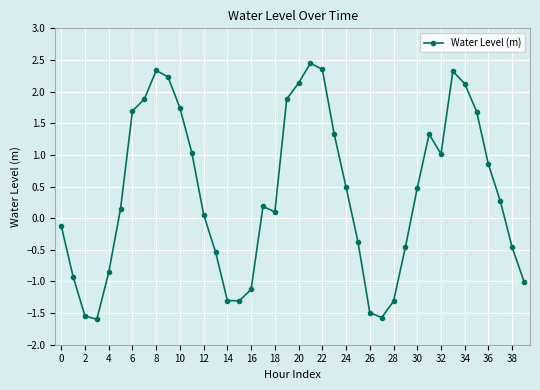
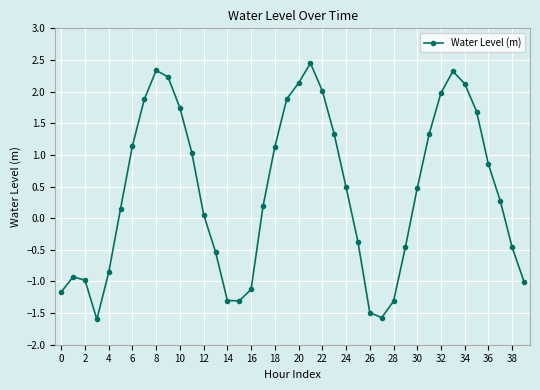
  {
-   "0": -0.1,
-   "2": -1.5,
+   "0": -1.2,
+   "2": -1.0,
    "4": -0.9,
-   "6": 1.7,
+   "6": 1.1,
    "8": 2.3,
    "10": 1.7,
    "12": 0.1,
    "14": -1.3,
    "16": -1.1,
-   "18": 0.1,
+   "18": 1.1,
    "20": 2.1,
-   "22": 2.4,
+   "22": 2.0,
    "24": 0.5,
    "26": -1.5,
    "28": -1.3,
    "30": 0.5,
-   "32": 1.0,
+   "32": 2.0,
    "34": 2.1,
    "36": 0.8,
    "38": -0.5
  }
